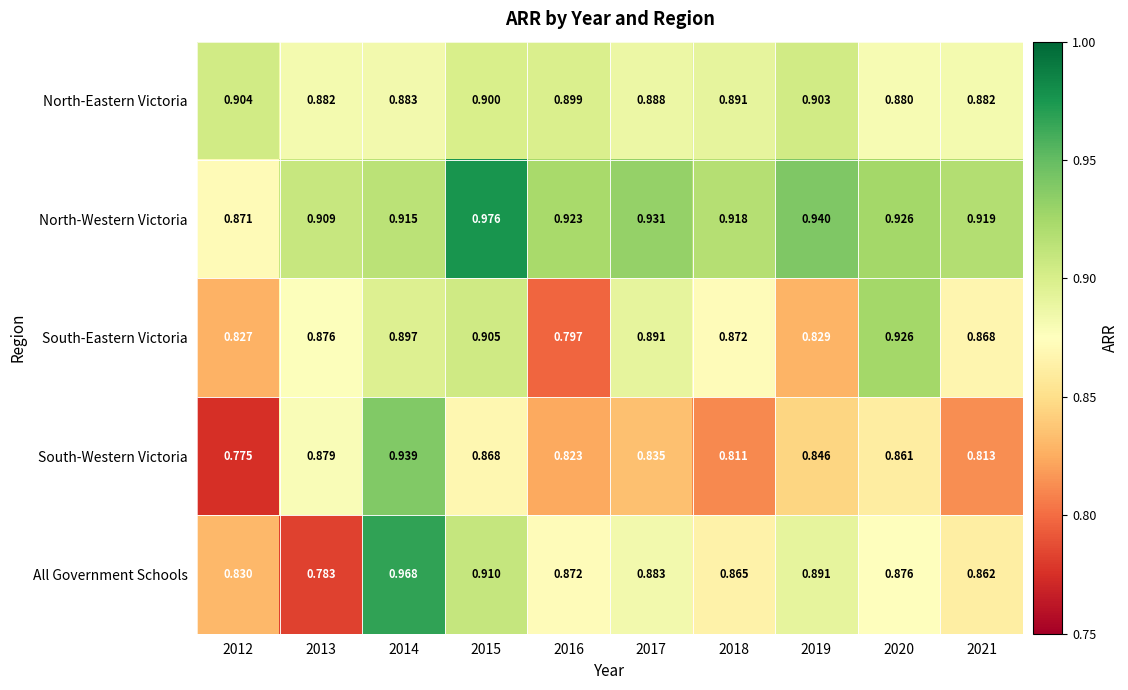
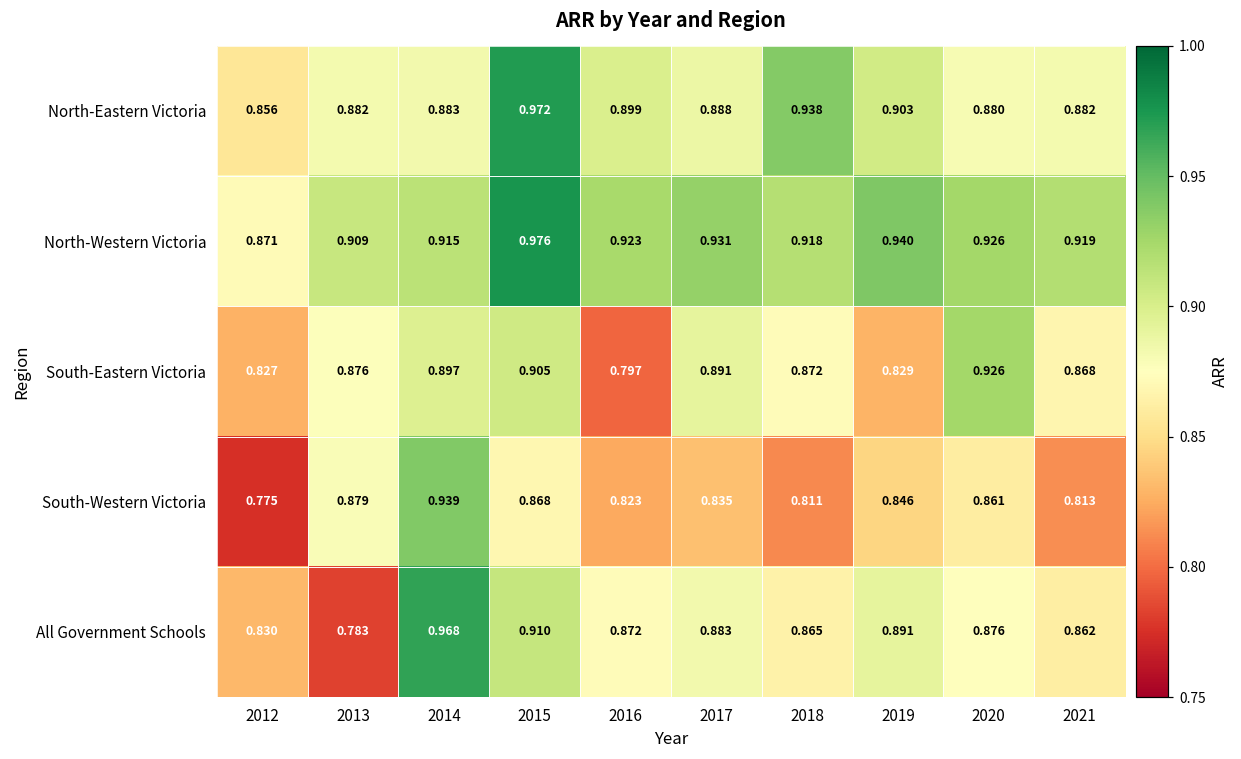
  {
    "North-Eastern Victoria": {
-     "2012": 0.904,
+     "2012": 0.856,
      "2013": 0.882,
      "2014": 0.883,
-     "2015": 0.900,
+     "2015": 0.972,
      "2016": 0.899,
      "2017": 0.888,
-     "2018": 0.891,
+     "2018": 0.938,
      "2019": 0.903,
      "2020": 0.880,
      "2021": 0.882
    },
    "North-Western Victoria": {
      "2012": 0.871,
      "2013": 0.909,
      "2014": 0.915,
      "2015": 0.976,
      "2016": 0.923,
      "2017": 0.931,
      "2018": 0.918,
      "2019": 0.940,
      "2020": 0.926,
      "2021": 0.919
    },
    "South-Eastern Victoria": {
      "2012": 0.827,
      "2013": 0.876,
      "2014": 0.897,
      "2015": 0.905,
      "2016": 0.797,
      "2017": 0.891,
      "2018": 0.872,
      "2019": 0.829,
      "2020": 0.926,
      "2021": 0.868
    },
    "South-Western Victoria": {
      "2012": 0.775,
      "2013": 0.879,
      "2014": 0.939,
      "2015": 0.868,
      "2016": 0.823,
      "2017": 0.835,
      "2018": 0.811,
      "2019": 0.846,
      "2020": 0.861,
      "2021": 0.813
    },
    "All Government Schools": {
      "2012": 0.830,
      "2013": 0.783,
      "2014": 0.968,
      "2015": 0.910,
      "2016": 0.872,
      "2017": 0.883,
      "2018": 0.865,
      "2019": 0.891,
      "2020": 0.876,
      "2021": 0.862
    }
  }
